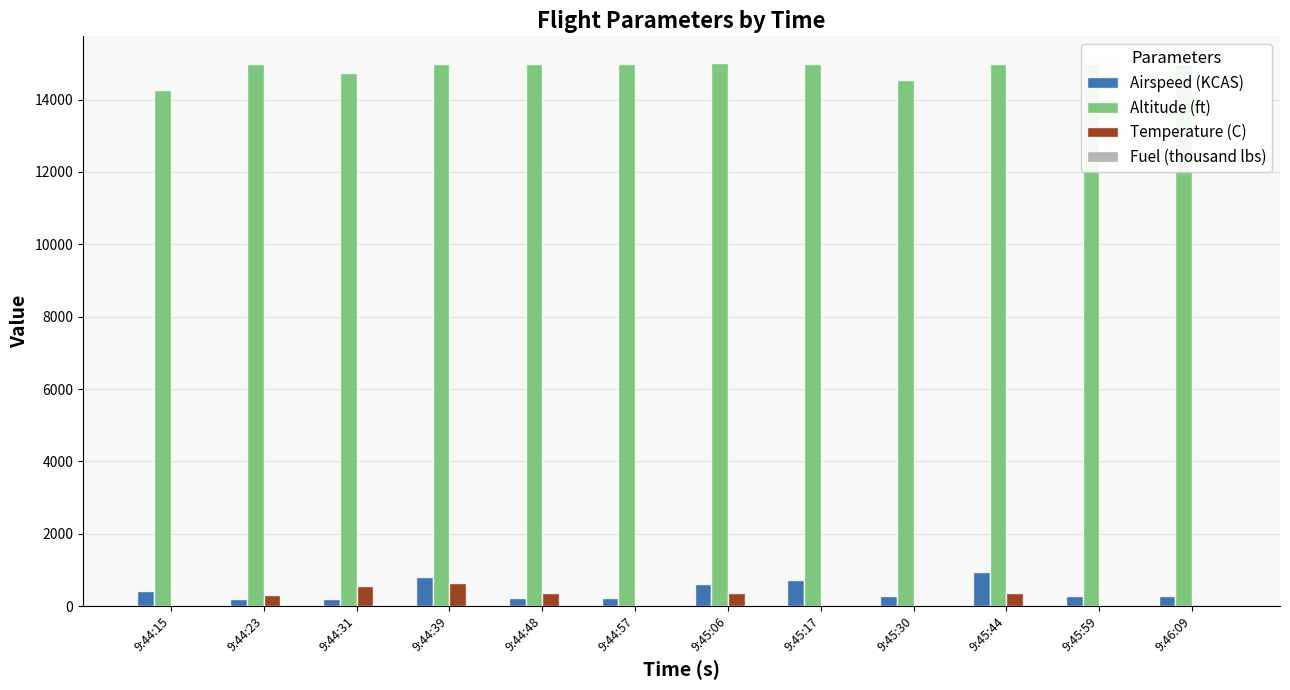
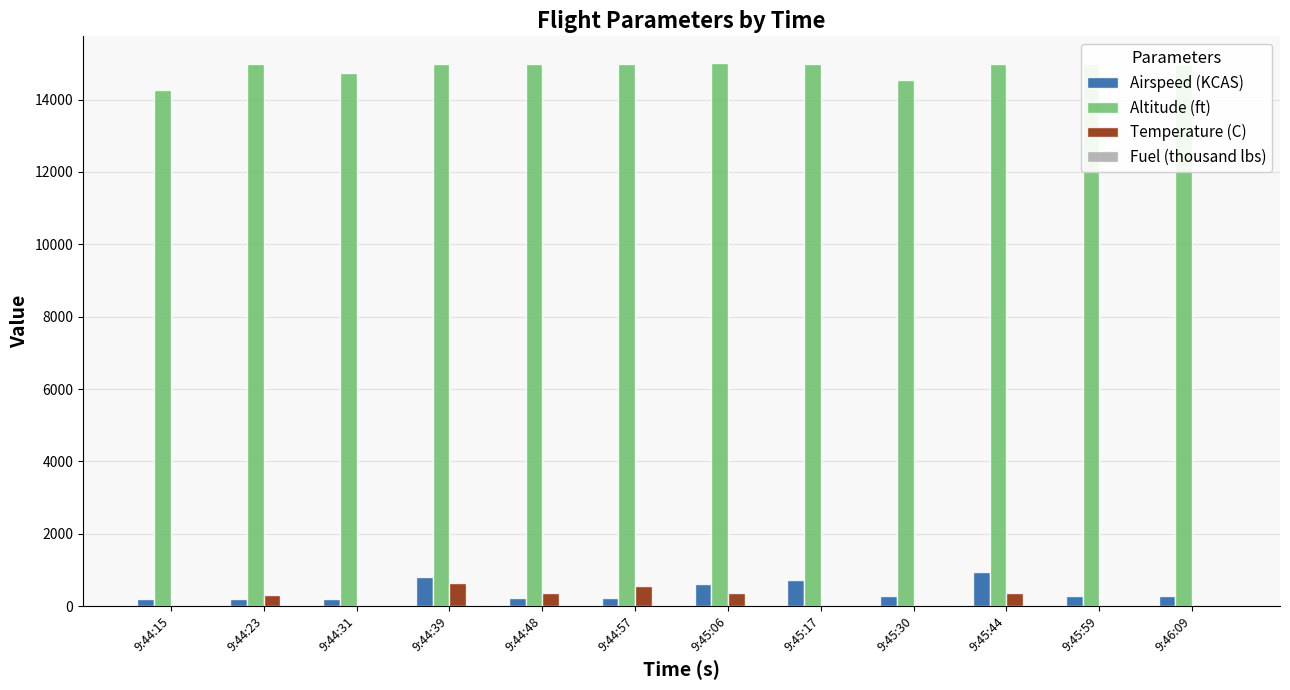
  {
    "Airspeed (KCAS)": {
-     "9:44:15": 400,
+     "9:44:15": 200,
      "9:44:23": 200,
      "9:44:31": 200,
      "9:44:39": 800,
      "9:44:48": 200,
      "9:44:57": 200,
      "9:45:06": 600,
      "9:45:17": 700,
      "9:45:30": 300,
      "9:45:44": 900,
      "9:45:59": 300,
      "9:46:09": 300
    },
    "Altitude (ft)": {
      "9:44:15": 14300,
      "9:44:23": 15000,
      "9:44:31": 14700,
      "9:44:39": 15000,
      "9:44:48": 15000,
      "9:44:57": 15000,
      "9:45:06": 15000,
      "9:45:17": 15000,
      "9:45:30": 14500,
      "9:45:44": 15000
    },
    "Temperature (C)": {
      "9:44:23": 300,
-     "9:44:31": 500,
+     "9:44:31": 0,
      "9:44:39": 600,
      "9:44:48": 400,
-     "9:44:57": 0,
+     "9:44:57": 500,
      "9:45:06": 400,
      "9:45:44": 400
    }
  }
